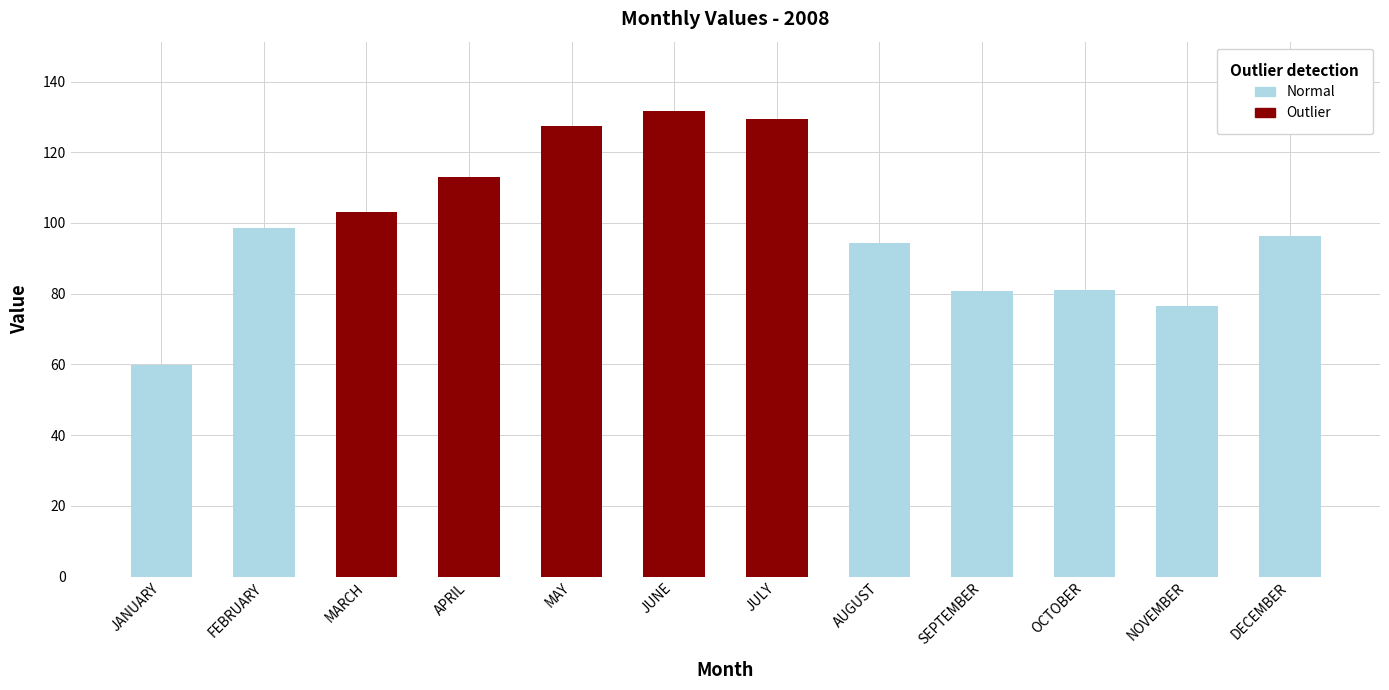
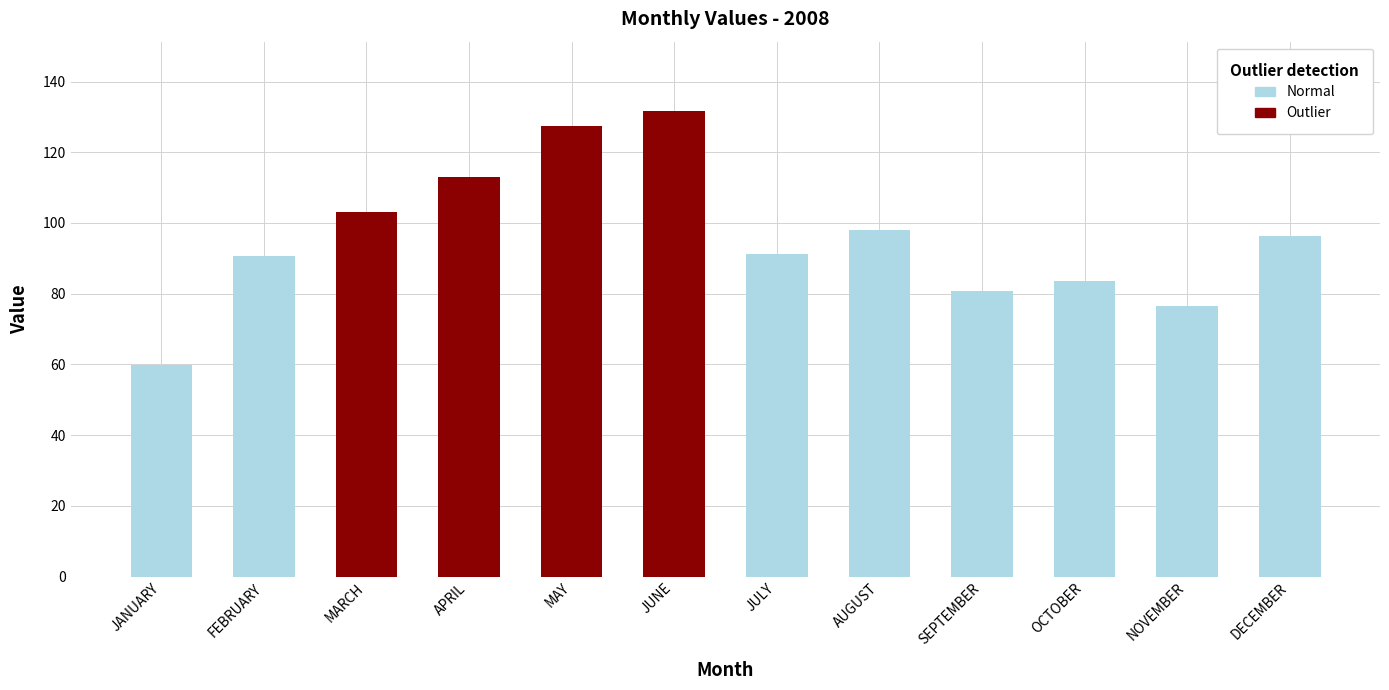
  {
    "JANUARY": 60,
-   "FEBRUARY": 99,
+   "FEBRUARY": 91,
    "MARCH": 103,
    "APRIL": 113,
    "MAY": 127,
    "JUNE": 132,
-   "JULY": 130,
-   "AUGUST": 94,
+   "JULY": 91,
+   "AUGUST": 98,
    "SEPTEMBER": 81,
-   "OCTOBER": 81,
+   "OCTOBER": 83,
    "NOVEMBER": 77,
    "DECEMBER": 96
  }
